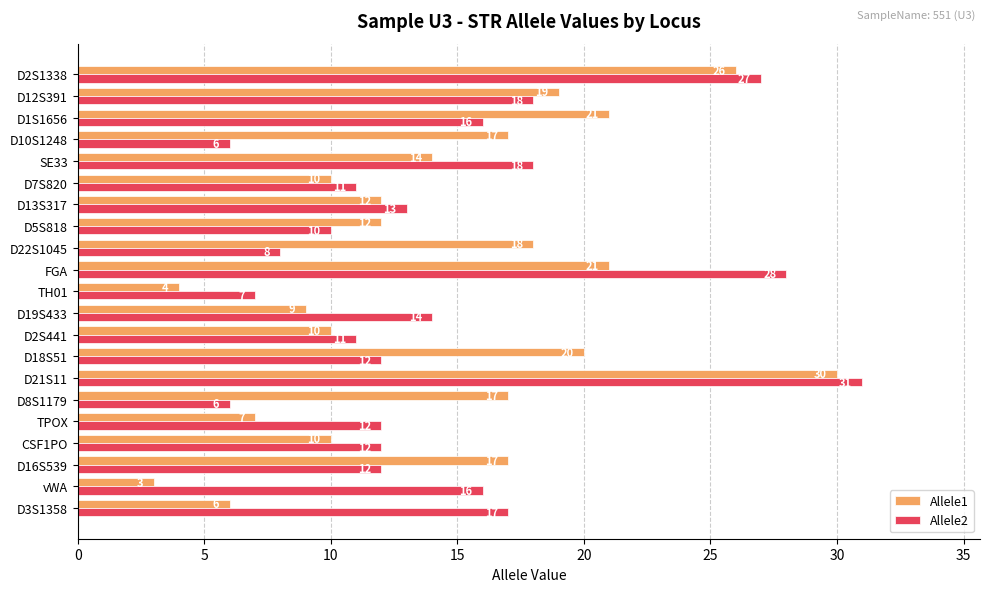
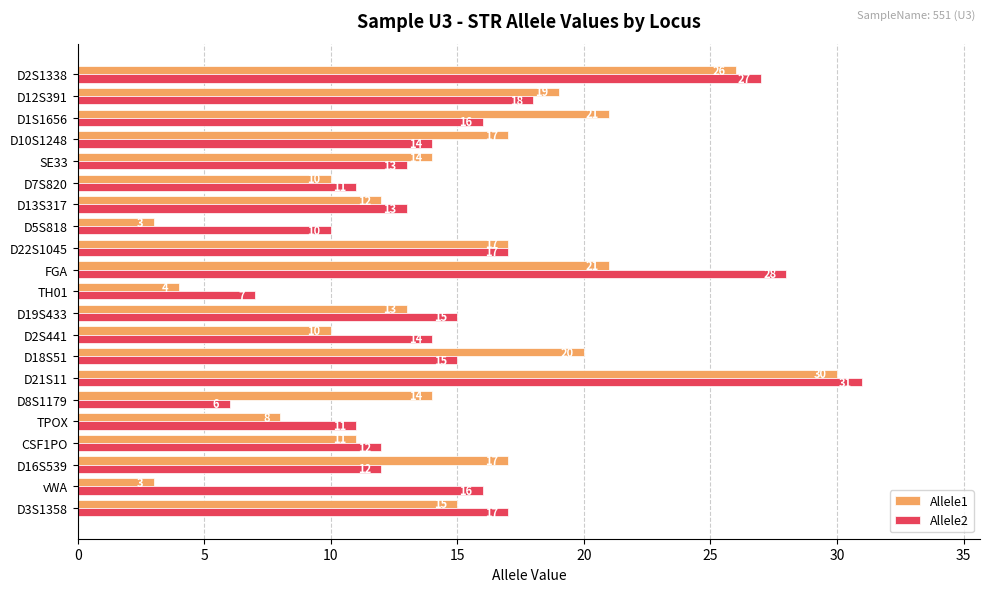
  {
    "Allele1": {
      "D2S1338": 26,
      "D7S820": 10,
      "D13S317": 12,
-     "D5S818": 12,
-     "D22S1045": 18,
+     "D5S818": 3,
+     "D22S1045": 17,
      "FGA": 21,
      "TH01": 4,
-     "D19S433": 9,
+     "D19S433": 13,
      "D2S441": 10,
      "D21S11": 30,
-     "D8S1179": 17,
-     "TPOX": 7,
-     "CSF1PO": 10,
+     "D8S1179": 14,
+     "TPOX": 8,
+     "CSF1PO": 11,
      "D16S539": 17,
      "vWA": 3,
-     "D3S1358": 6
+     "D3S1358": 15
    },
    "Allele2": {
      "D2S1338": 27,
      "D12S391": 18,
      "D1S1656": 16,
-     "D10S1248": 6,
-     "SE33": 18,
-     "D22S1045": 8,
-     "D19S433": 14,
-     "D2S441": 11,
-     "D18S51": 12,
+     "D10S1248": 14,
+     "SE33": 13,
+     "D22S1045": 17,
+     "D19S433": 15,
+     "D2S441": 14,
+     "D18S51": 15,
      "D8S1179": 6,
-     "TPOX": 12,
+     "TPOX": 11,
      "D16S539": 12
    }
  }
